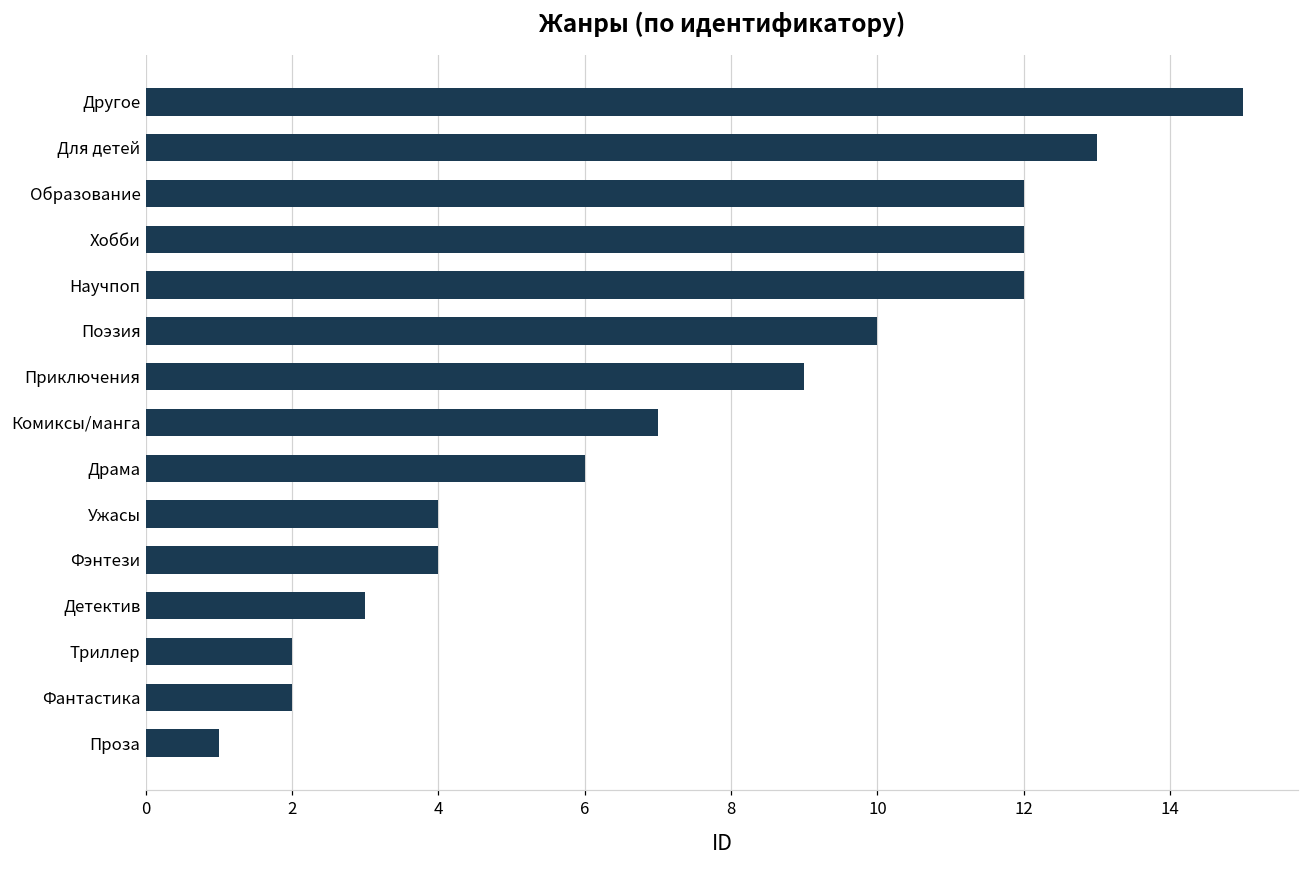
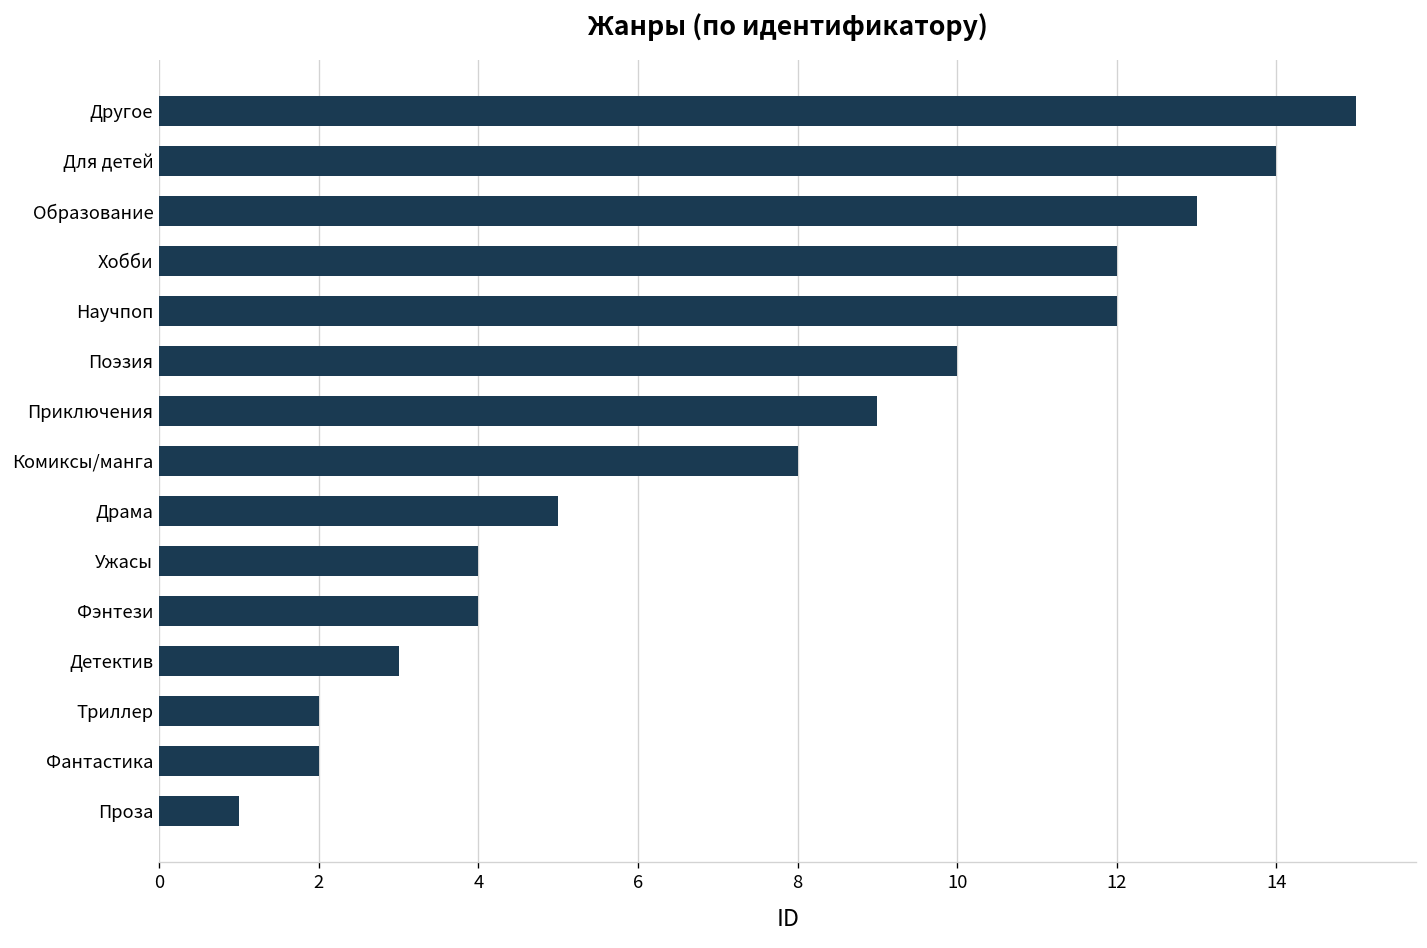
  {
    "Другое": 15,
-   "Для детей": 13,
-   "Образование": 12,
+   "Для детей": 14,
+   "Образование": 13,
    "Хобби": 12,
    "Научпоп": 12,
    "Поэзия": 10,
    "Приключения": 9,
-   "Комиксы/манга": 7,
-   "Драма": 6,
+   "Комиксы/манга": 8,
+   "Драма": 5,
    "Ужасы": 4,
    "Фэнтези": 4,
    "Детектив": 3,
    "Триллер": 2,
    "Фантастика": 2,
    "Проза": 1
  }
